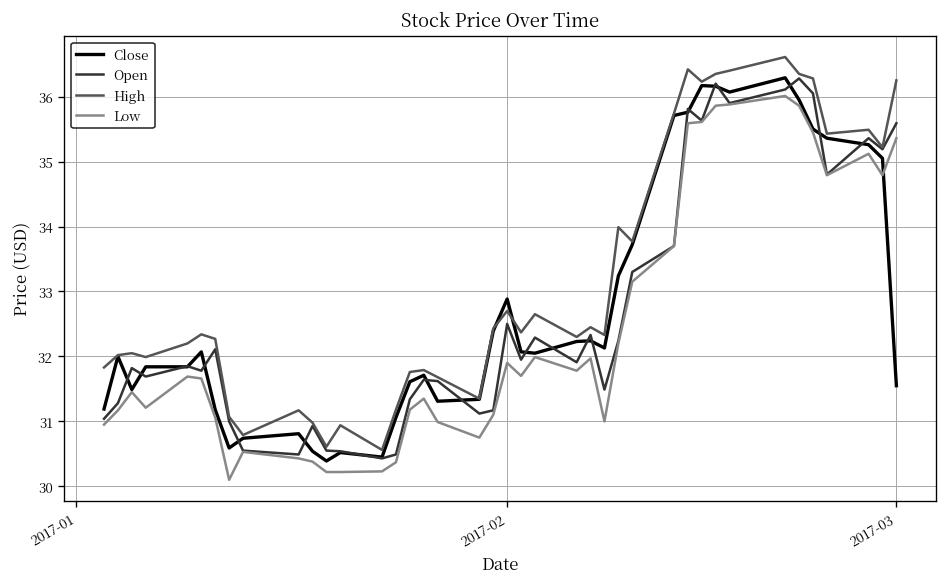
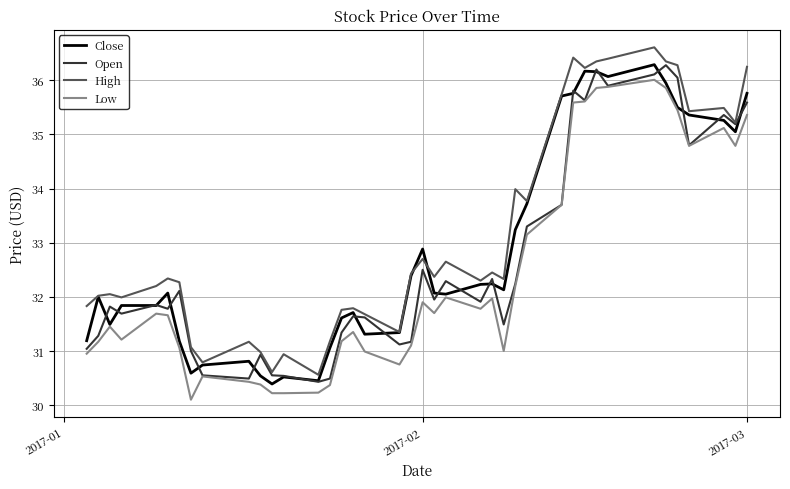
  {
    "Close": {
      "2017-02": 32.9,
-     "2017-03": 31.5
+     "2017-03": 35.8
    },
    "Low": {
      "2017-02": 31.9,
      "2017-03": 35.4
    }
  }
